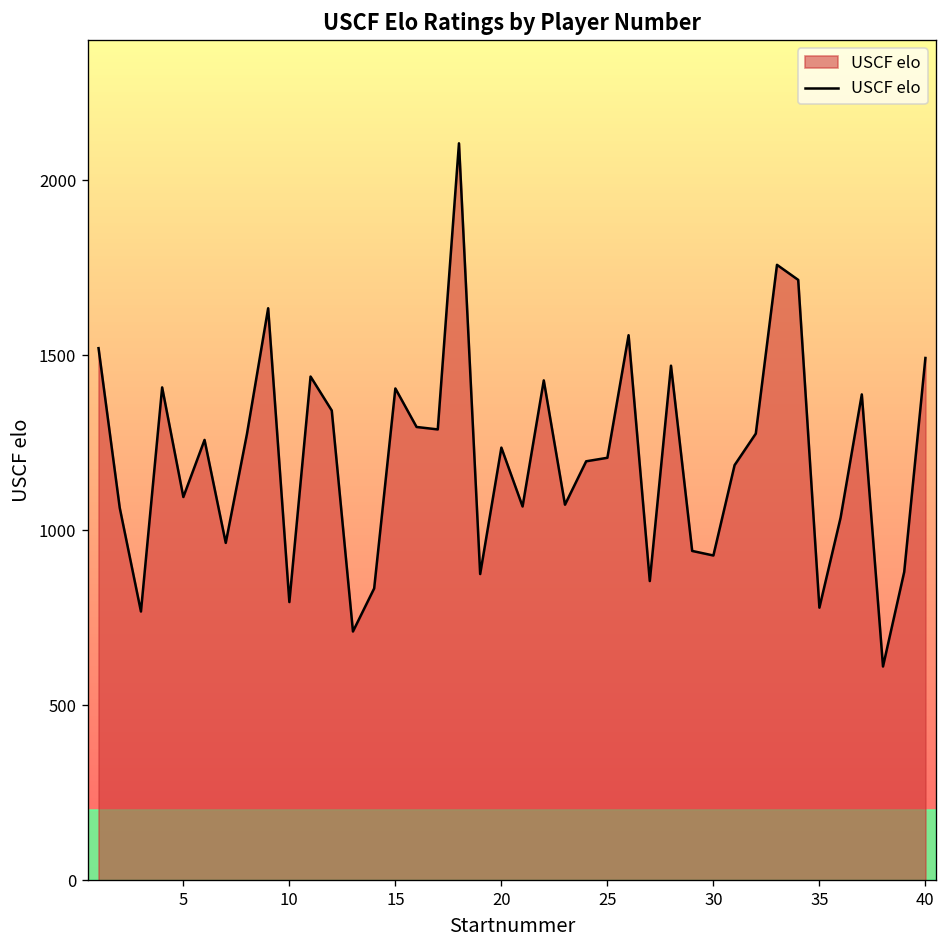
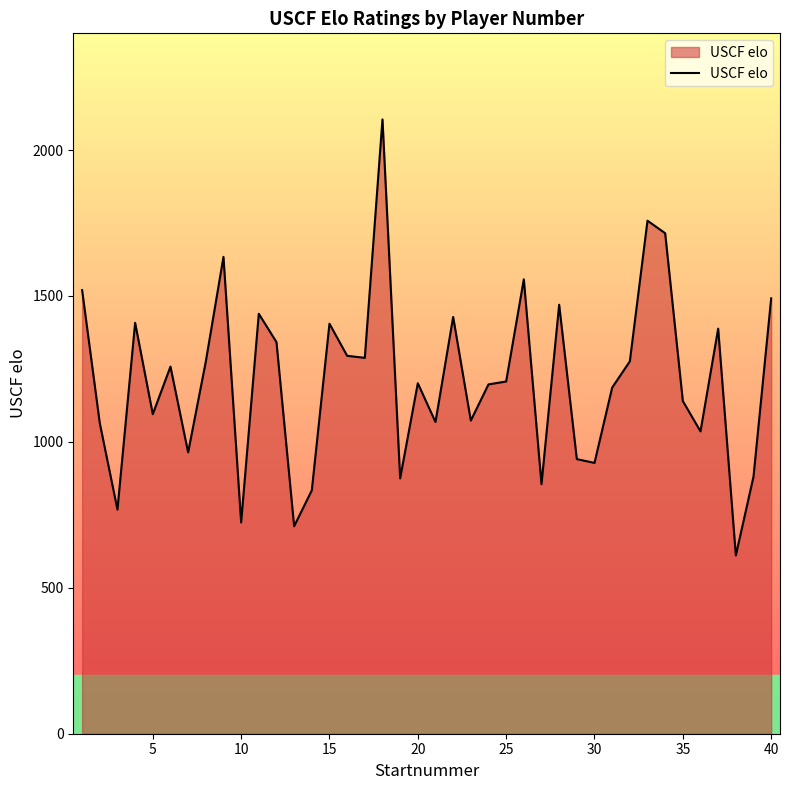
  {
    "5": 1100,
-   "10": 800,
+   "10": 720,
    "15": 1410,
-   "20": 1240,
+   "20": 1200,
    "25": 1210,
    "30": 930,
-   "35": 780,
+   "35": 1140,
    "40": 1490
  }
